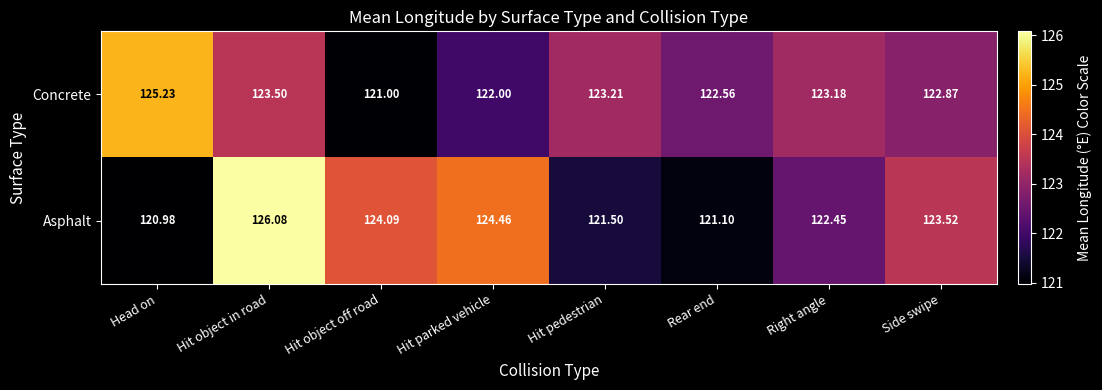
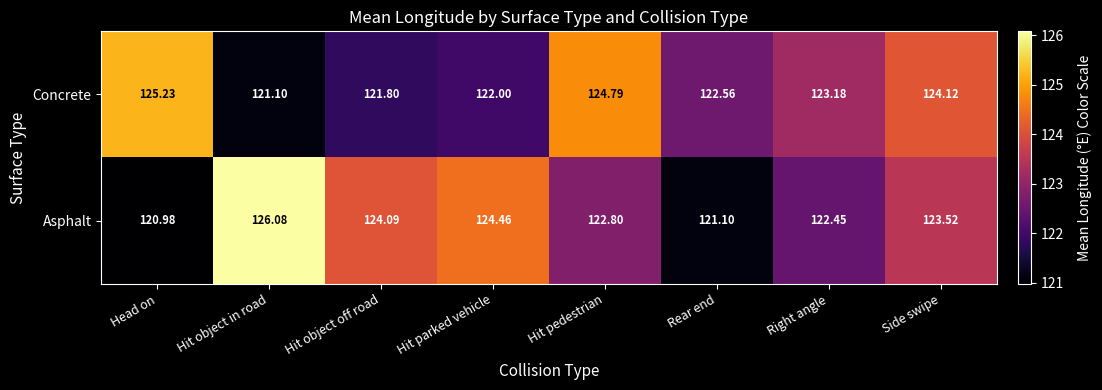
  {
    "Concrete": {
      "Head on": 125.23,
-     "Hit object in road": 123.50,
-     "Hit object off road": 121.00,
+     "Hit object in road": 121.10,
+     "Hit object off road": 121.80,
      "Hit parked vehicle": 122.00,
-     "Hit pedestrian": 123.21,
+     "Hit pedestrian": 124.79,
      "Rear end": 122.56,
      "Right angle": 123.18,
-     "Side swipe": 122.87
+     "Side swipe": 124.12
    },
    "Asphalt": {
      "Head on": 120.98,
      "Hit object in road": 126.08,
      "Hit object off road": 124.09,
      "Hit parked vehicle": 124.46,
-     "Hit pedestrian": 121.50,
+     "Hit pedestrian": 122.80,
      "Rear end": 121.10,
      "Right angle": 122.45,
      "Side swipe": 123.52
    }
  }
